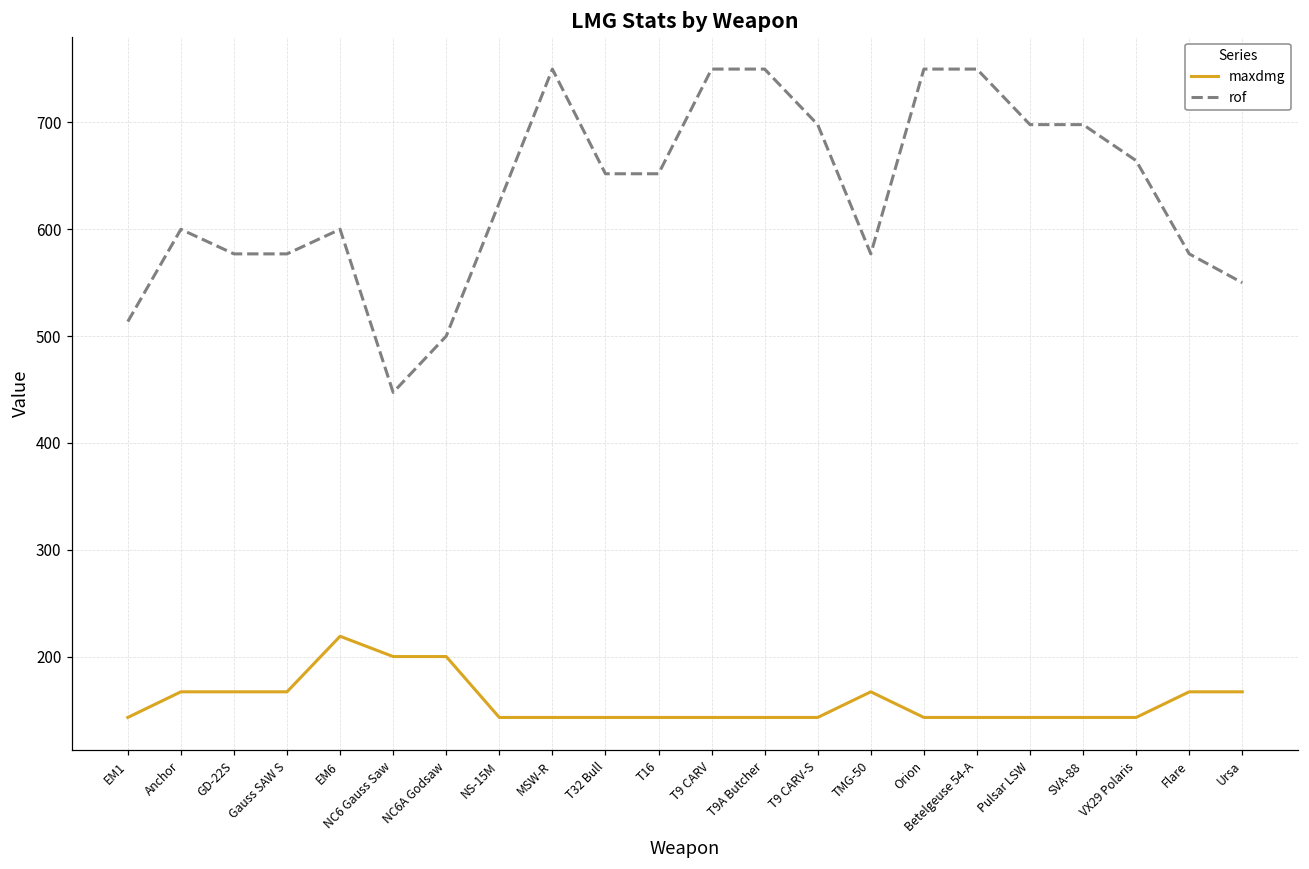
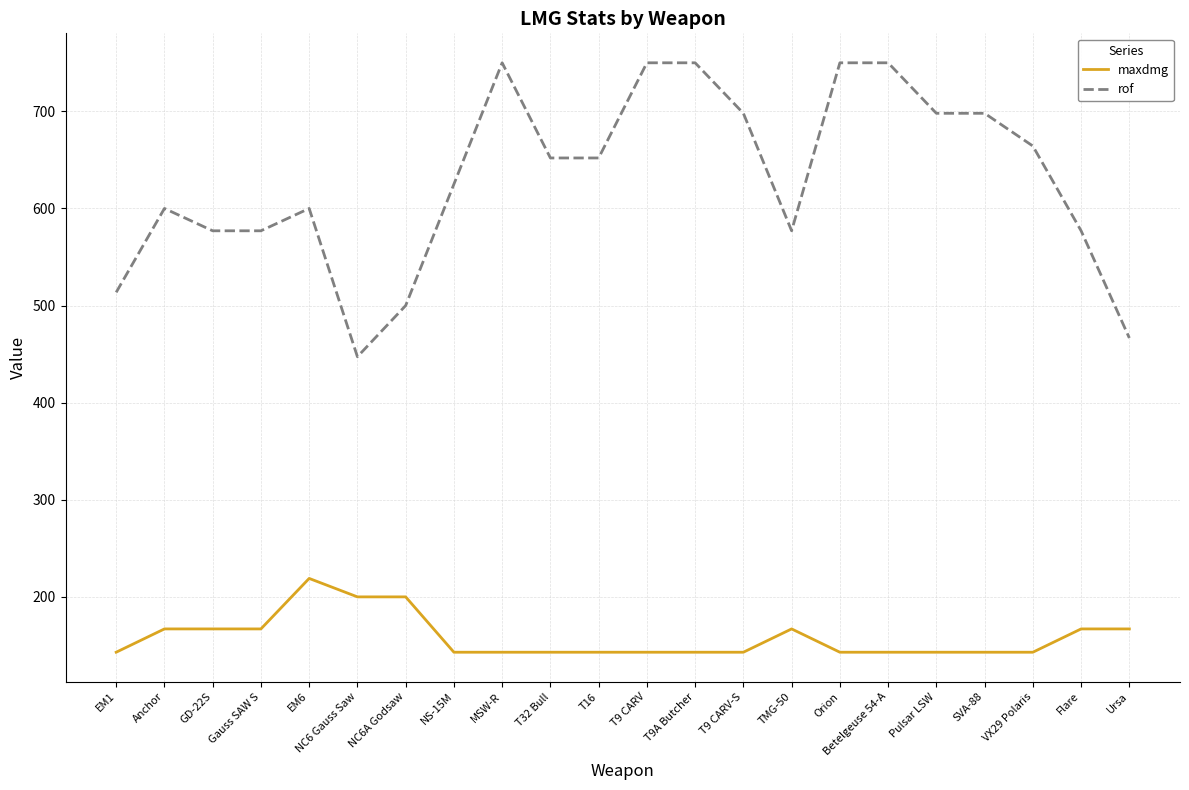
  {
    "maxdmg": {
      "EM1": 140,
      "Anchor": 170,
      "GD-22S": 170,
      "Gauss SAW S": 170,
      "EM6": 220,
      "NC6 Gauss Saw": 200,
      "NC6A Godsaw": 200,
      "NS-15M": 140,
      "MSW-R": 140,
      "T32 Bull": 140,
      "T16": 140,
      "T9 CARV": 140,
      "T9A Butcher": 140,
      "T9 CARV-S": 140,
      "TMG-50": 170,
      "Orion": 140,
      "Betelgeuse 54-A": 140,
      "Pulsar LSW": 140,
      "SVA-88": 140,
      "VX29 Polaris": 140,
      "Flare": 170,
      "Ursa": 170
    },
    "rof": {
      "EM1": 510,
      "Anchor": 600,
      "GD-22S": 580,
      "Gauss SAW S": 580,
      "EM6": 600,
      "NC6 Gauss Saw": 450,
      "NC6A Godsaw": 500,
      "NS-15M": 630,
      "MSW-R": 750,
      "T32 Bull": 650,
      "T16": 650,
      "T9 CARV": 750,
      "T9A Butcher": 750,
      "T9 CARV-S": 700,
      "TMG-50": 580,
      "Orion": 750,
      "Betelgeuse 54-A": 750,
      "Pulsar LSW": 700,
      "SVA-88": 700,
      "VX29 Polaris": 660,
      "Flare": 580,
-     "Ursa": 550
+     "Ursa": 470
    }
  }
